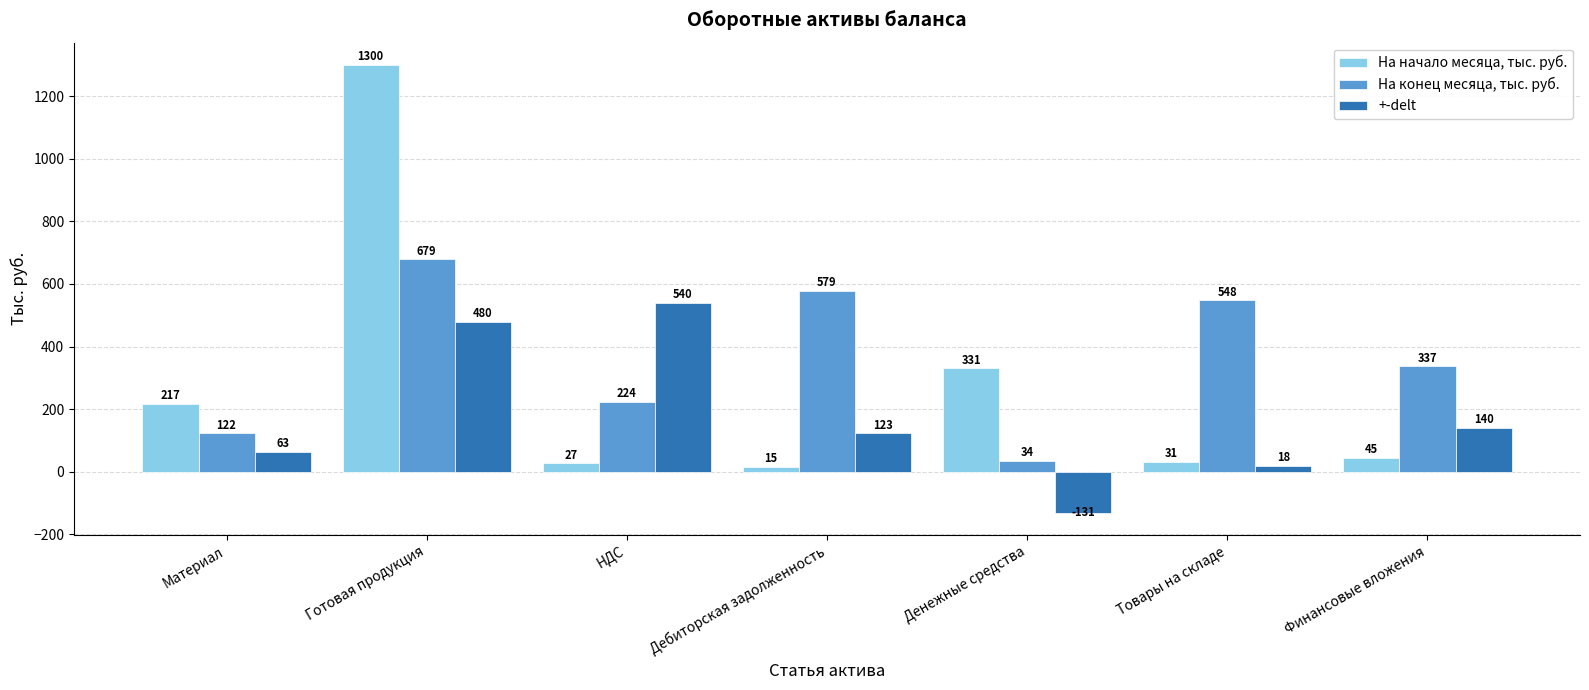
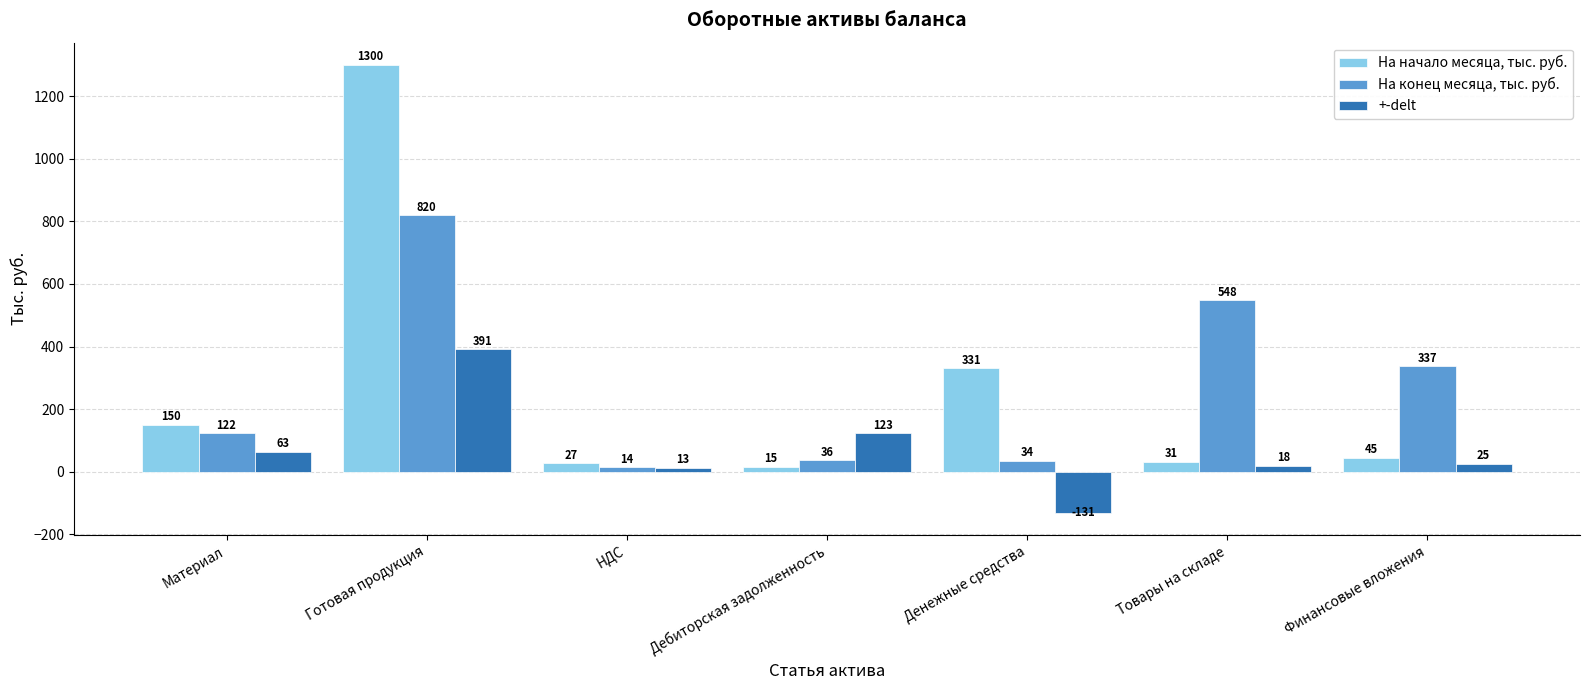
  {
    "На начало месяца, тыс. руб.": {
-     "Материал": 217,
+     "Материал": 150,
      "Готовая продукция": 1300,
      "НДС": 27,
      "Дебиторская задолженность": 15,
      "Денежные средства": 331,
      "Товары на складе": 31,
      "Финансовые вложения": 45
    },
    "На конец месяца, тыс. руб.": {
      "Материал": 122,
-     "Готовая продукция": 679,
-     "НДС": 224,
-     "Дебиторская задолженность": 579,
+     "Готовая продукция": 820,
+     "НДС": 14,
+     "Дебиторская задолженность": 36,
      "Денежные средства": 34,
      "Товары на складе": 548,
      "Финансовые вложения": 337
    },
    "+-delt": {
      "Материал": 63,
-     "Готовая продукция": 480,
-     "НДС": 540,
+     "Готовая продукция": 391,
+     "НДС": 13,
      "Дебиторская задолженность": 123,
      "Денежные средства": -131,
      "Товары на складе": 18,
-     "Финансовые вложения": 140
+     "Финансовые вложения": 25
    }
  }
